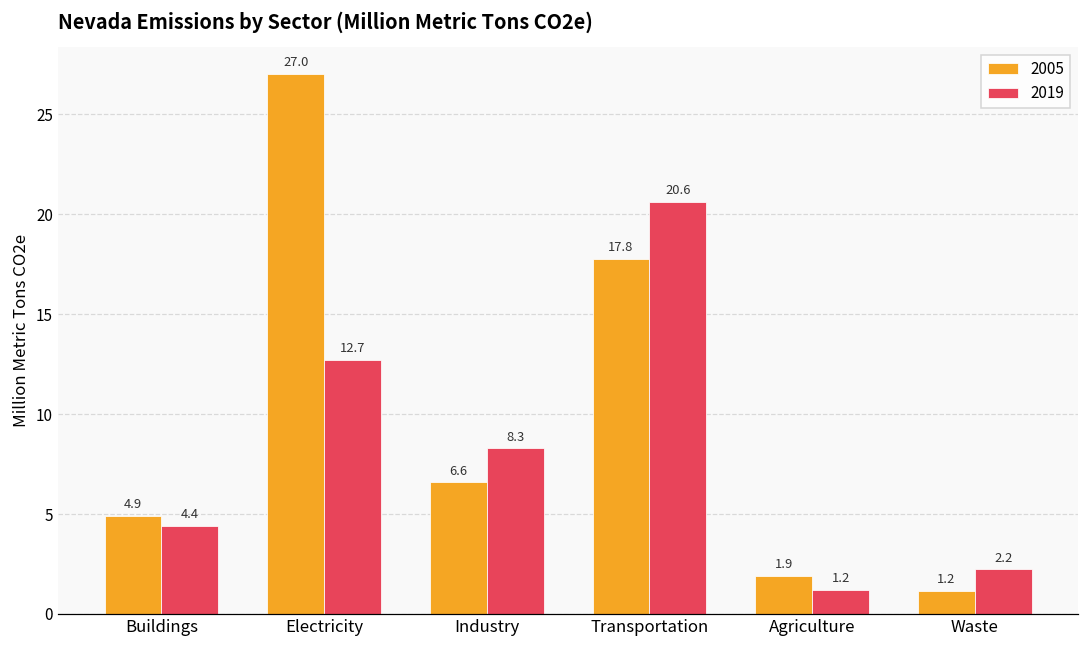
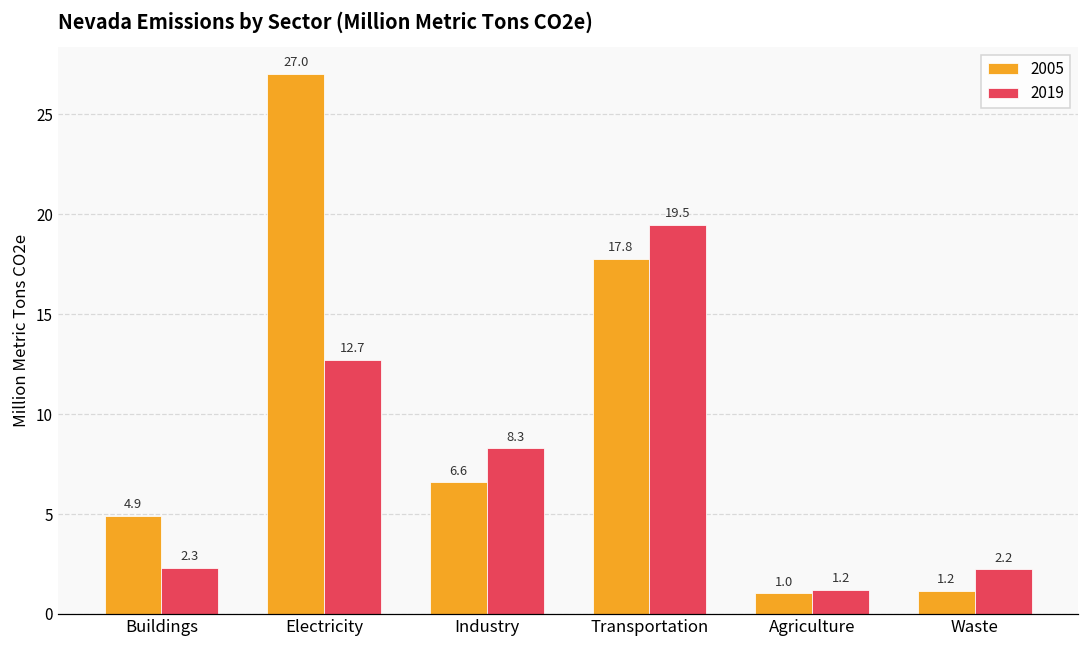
  {
    "2005": {
      "Buildings": 4.9,
      "Electricity": 27.0,
      "Industry": 6.6,
      "Transportation": 17.8,
-     "Agriculture": 1.9,
+     "Agriculture": 1.0,
      "Waste": 1.2
    },
    "2019": {
-     "Buildings": 4.4,
+     "Buildings": 2.3,
      "Electricity": 12.7,
      "Industry": 8.3,
-     "Transportation": 20.6,
+     "Transportation": 19.5,
      "Agriculture": 1.2,
      "Waste": 2.2
    }
  }
